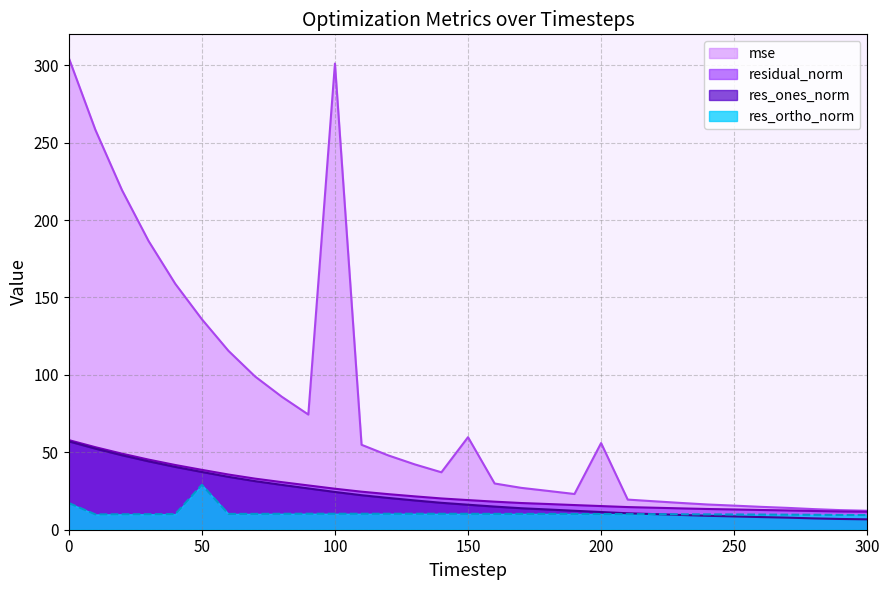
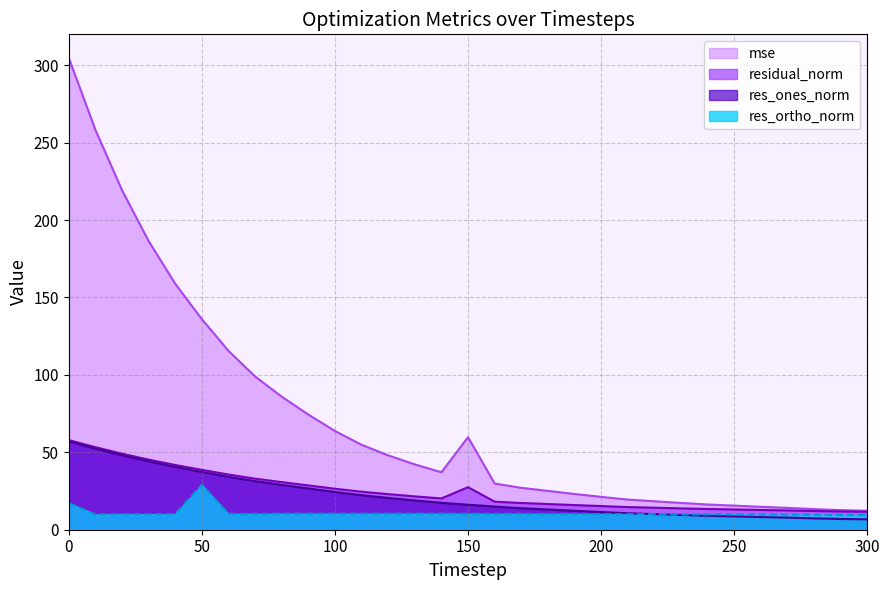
  {
    "mse": {
      "0": 305,
      "50": 136,
-     "100": 301,
+     "100": 64,
      "150": 60,
-     "200": 56,
+     "200": 21,
      "250": 16
    },
    "residual_norm": {
      "100": 26,
-     "150": 19,
+     "150": 27,
      "200": 15,
      "250": 13
    },
    "res_ones_norm": {
      "100": 24,
      "150": 16,
      "300": 7
    },
    "res_ortho_norm": {
      "0": 17,
      "50": 29,
      "100": 10,
      "150": 10,
      "300": 9
    }
  }
